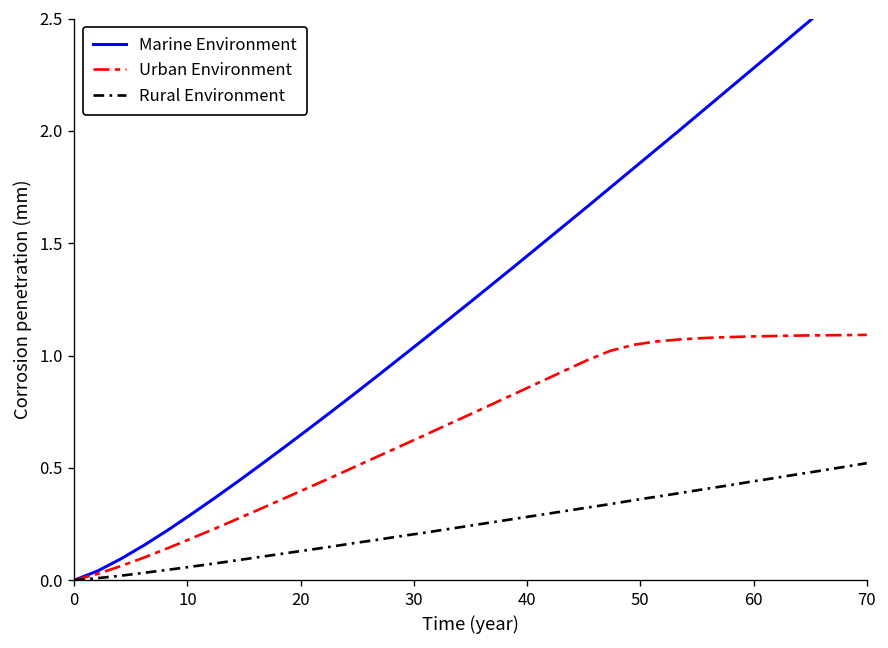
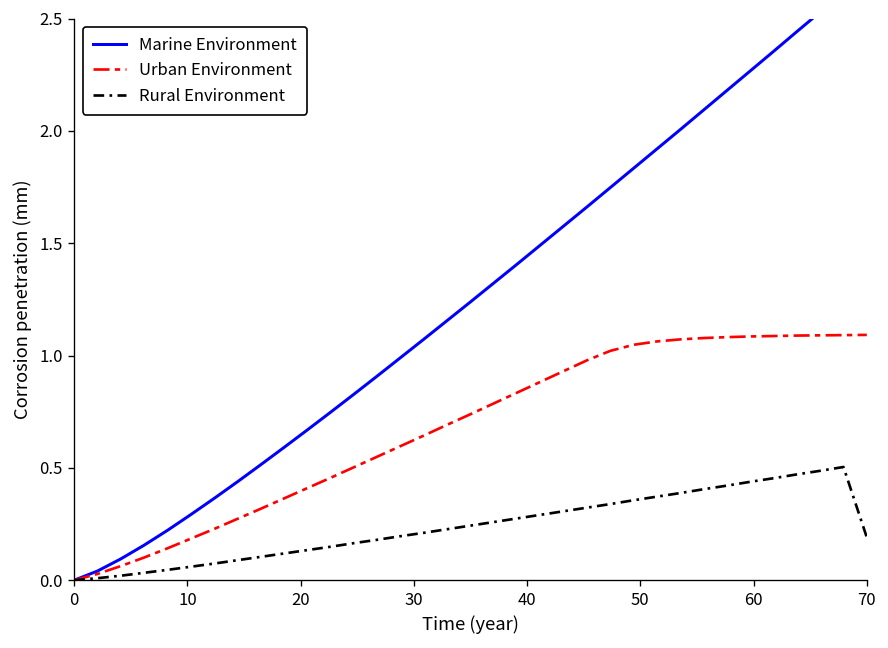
  {
    "Urban Environment": {
      "70": 1.09
    },
    "Rural Environment": {
-     "70": 0.52
+     "70": 0.19
    }
  }
